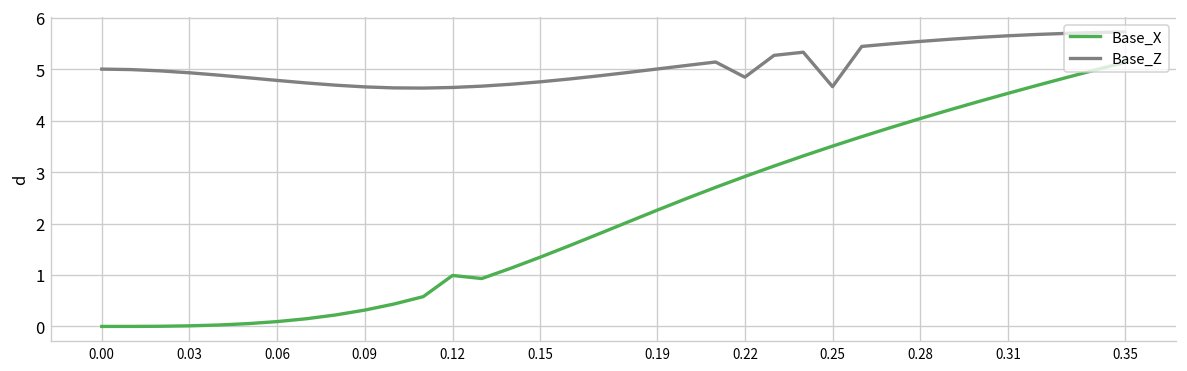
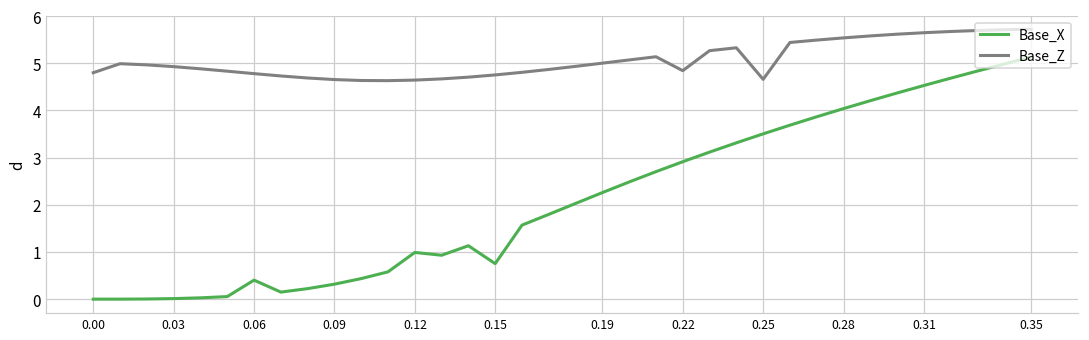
  {
    "Base_X": {
      "0.00": 0.0,
      "0.03": 0.0,
-     "0.06": 0.1,
+     "0.06": 0.4,
      "0.09": 0.3,
      "0.12": 1.0,
-     "0.15": 1.3,
+     "0.15": 0.8,
      "0.19": 2.3,
      "0.22": 2.9,
      "0.25": 3.5,
      "0.28": 4.0,
      "0.31": 4.5
    },
    "Base_Z": {
-     "0.00": 5.0,
+     "0.00": 4.8,
      "0.03": 4.9,
      "0.06": 4.8,
      "0.09": 4.7,
      "0.12": 4.6,
      "0.15": 4.8,
      "0.19": 5.0,
      "0.22": 4.8,
      "0.25": 4.7,
      "0.28": 5.5,
      "0.31": 5.6
    }
  }
